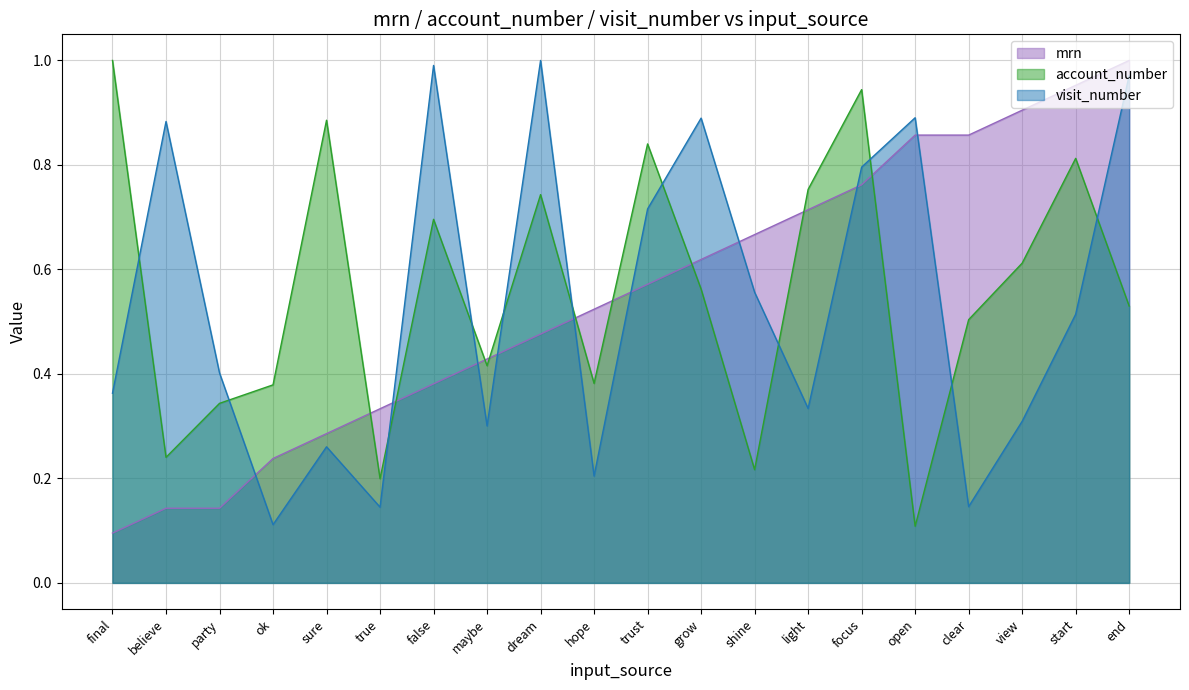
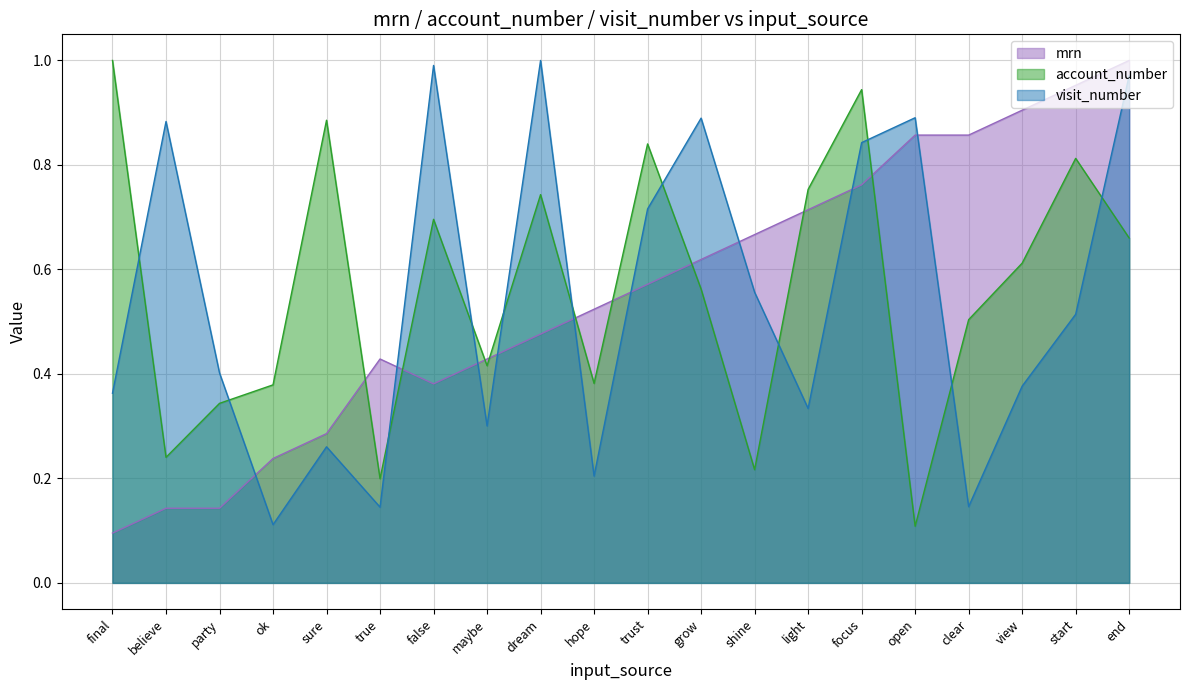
  {
    "mrn": {
      "final": 0.10,
      "believe": 0.14,
      "party": 0.14,
      "ok": 0.24,
      "sure": 0.29,
-     "true": 0.33,
+     "true": 0.43,
      "false": 0.38,
      "maybe": 0.43,
      "dream": 0.48,
      "hope": 0.52,
      "trust": 0.57,
      "grow": 0.62,
      "shine": 0.67,
      "light": 0.71,
      "focus": 0.76,
      "open": 0.86,
      "clear": 0.86,
      "view": 0.90
    },
    "account_number": {
      "final": 1.00,
      "believe": 0.24,
      "party": 0.34,
      "ok": 0.38,
      "sure": 0.89,
      "true": 0.20,
      "false": 0.70,
      "maybe": 0.42,
      "dream": 0.74,
      "hope": 0.38,
      "trust": 0.84,
      "grow": 0.56,
      "shine": 0.22,
      "light": 0.75,
      "focus": 0.94,
      "open": 0.11,
      "clear": 0.50,
      "view": 0.61,
      "start": 0.81,
-     "end": 0.53
+     "end": 0.66
    },
    "visit_number": {
      "final": 0.36,
      "believe": 0.88,
      "party": 0.40,
      "ok": 0.11,
      "sure": 0.26,
      "true": 0.15,
      "false": 0.99,
      "maybe": 0.30,
      "dream": 1.00,
      "hope": 0.20,
      "trust": 0.72,
      "grow": 0.89,
      "shine": 0.56,
      "light": 0.33,
-     "focus": 0.80,
+     "focus": 0.84,
      "open": 0.89,
      "clear": 0.15,
-     "view": 0.31,
+     "view": 0.38,
      "start": 0.51
    }
  }
